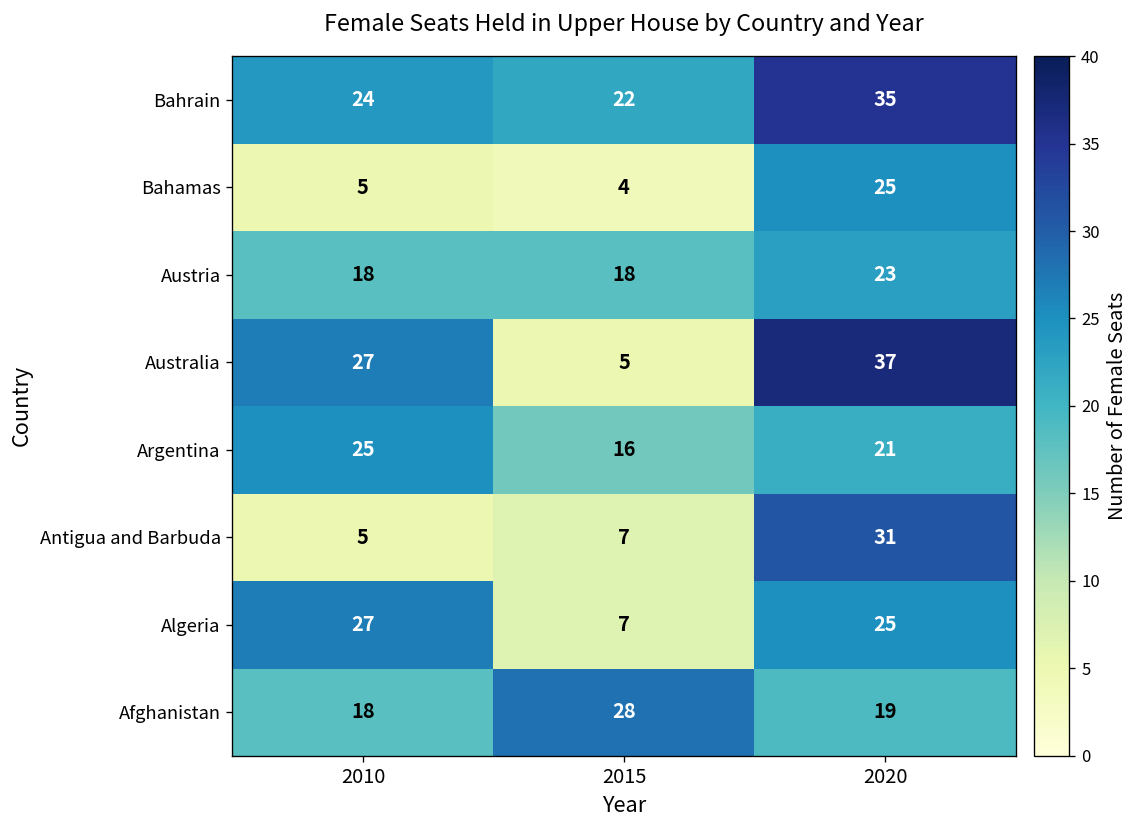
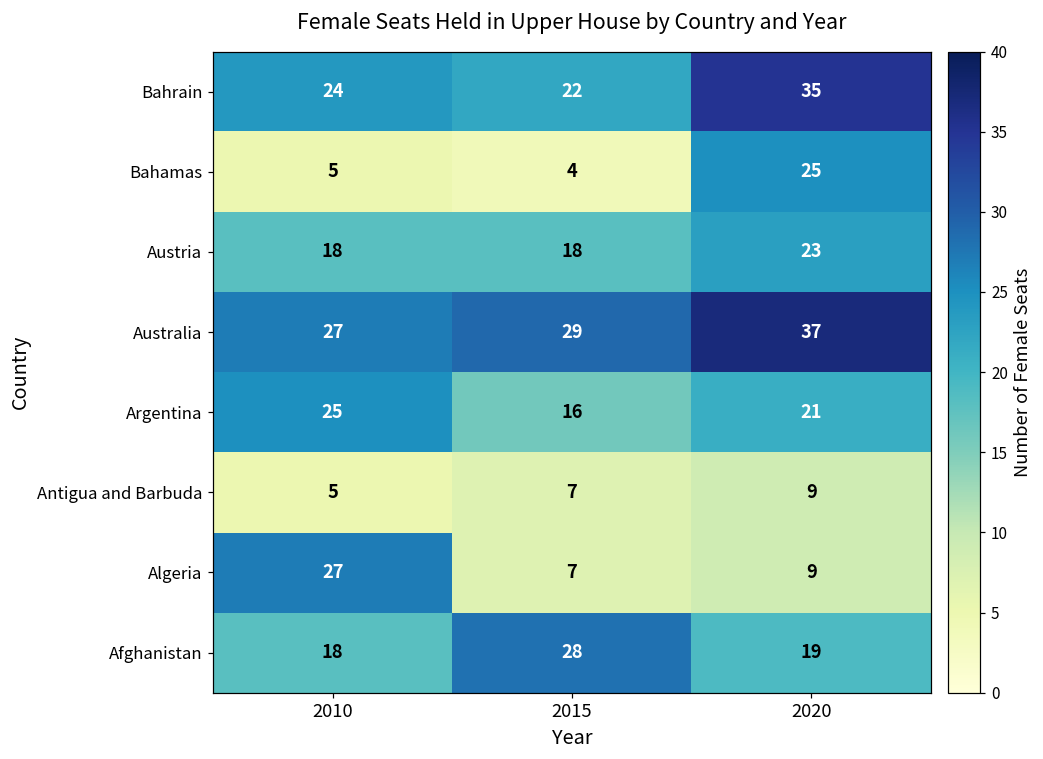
  {
    "Bahrain": {
      "2010": 24,
      "2015": 22,
      "2020": 35
    },
    "Bahamas": {
      "2010": 5,
      "2015": 4,
      "2020": 25
    },
    "Austria": {
      "2010": 18,
      "2015": 18,
      "2020": 23
    },
    "Australia": {
      "2010": 27,
-     "2015": 5,
+     "2015": 29,
      "2020": 37
    },
    "Argentina": {
      "2010": 25,
      "2015": 16,
      "2020": 21
    },
    "Antigua and Barbuda": {
      "2010": 5,
      "2015": 7,
-     "2020": 31
+     "2020": 9
    },
    "Algeria": {
      "2010": 27,
      "2015": 7,
-     "2020": 25
+     "2020": 9
    },
    "Afghanistan": {
      "2010": 18,
      "2015": 28,
      "2020": 19
    }
  }
